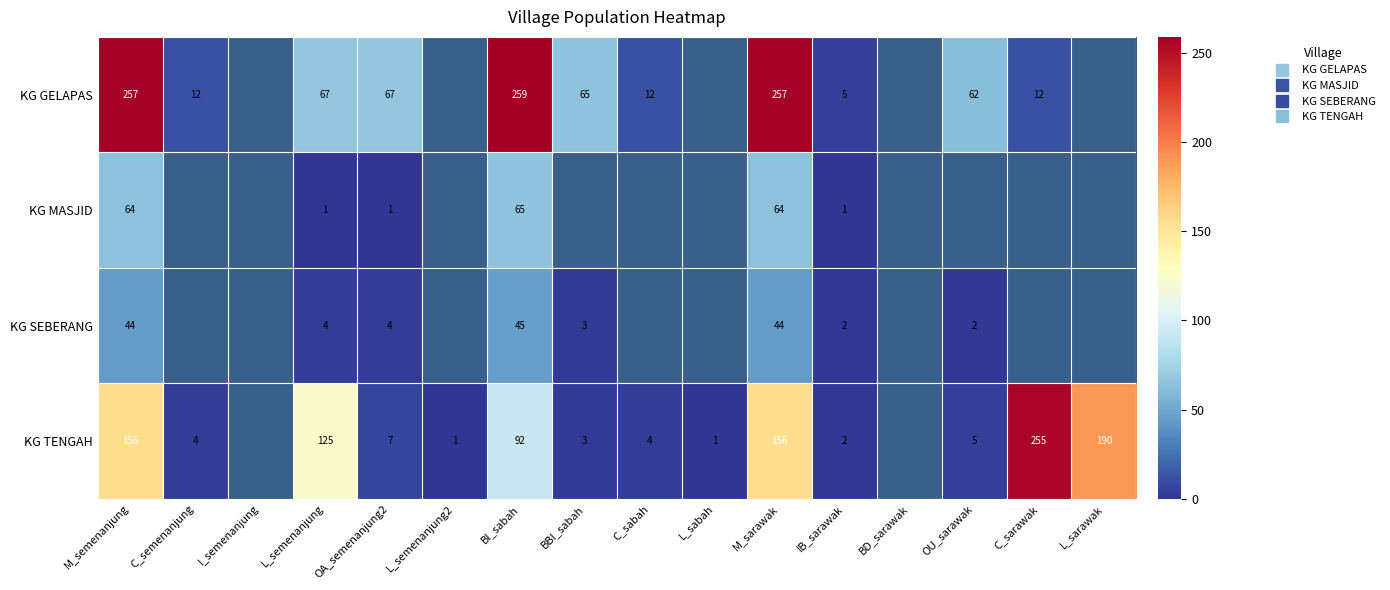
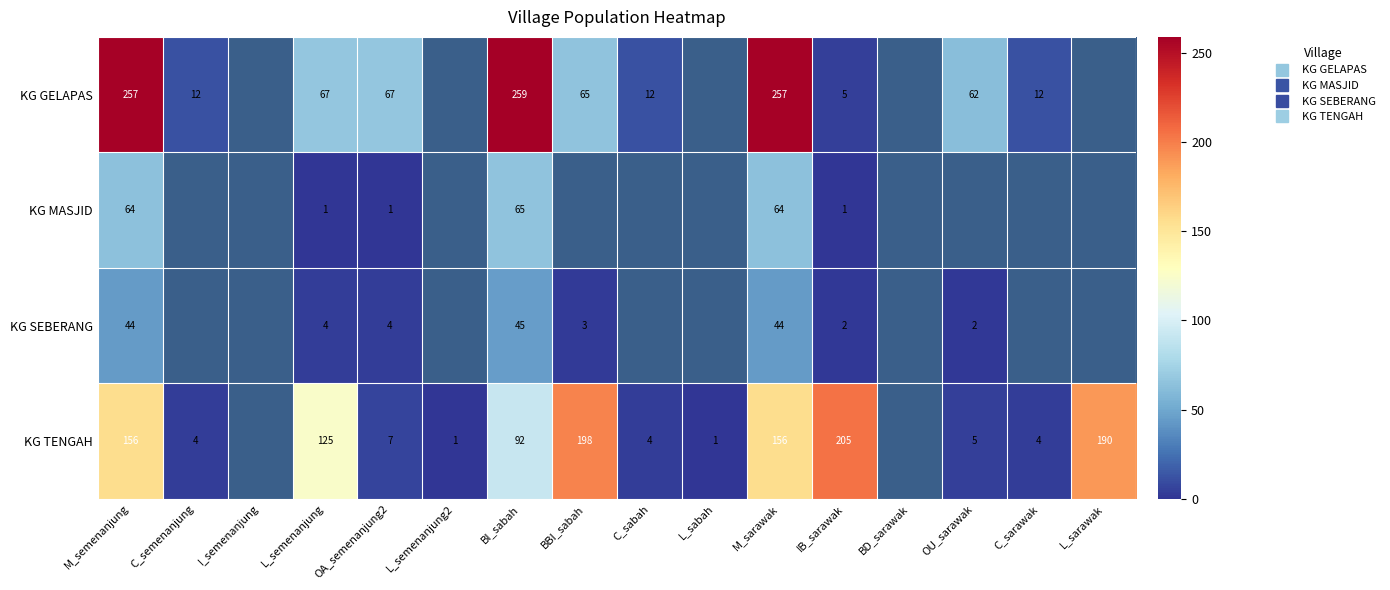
  {
    "KG GELAPAS": {
      "M_semenanjung": 257,
      "C_semenanjung": 12,
      "L_semenanjung": 67,
      "OA_semenanjung2": 67,
      "BI_sabah": 259,
      "BBI_sabah": 65,
      "C_sabah": 12,
      "M_sarawak": 257,
      "IB_sarawak": 5,
      "OU_sarawak": 62,
      "C_sarawak": 12
    },
    "KG MASJID": {
      "M_semenanjung": 64,
      "L_semenanjung": 1,
      "OA_semenanjung2": 1,
      "BI_sabah": 65,
      "M_sarawak": 64,
      "IB_sarawak": 1
    },
    "KG SEBERANG": {
      "M_semenanjung": 44,
      "L_semenanjung": 4,
      "OA_semenanjung2": 4,
      "BI_sabah": 45,
      "BBI_sabah": 3,
      "M_sarawak": 44,
      "IB_sarawak": 2,
      "OU_sarawak": 2
    },
    "KG TENGAH": {
      "M_semenanjung": 156,
      "C_semenanjung": 4,
      "L_semenanjung": 125,
      "OA_semenanjung2": 7,
      "L_semenanjung2": 1,
      "BI_sabah": 92,
-     "BBI_sabah": 3,
+     "BBI_sabah": 198,
      "C_sabah": 4,
      "L_sabah": 1,
      "M_sarawak": 156,
-     "IB_sarawak": 2,
+     "IB_sarawak": 205,
      "OU_sarawak": 5,
-     "C_sarawak": 255,
+     "C_sarawak": 4,
      "L_sarawak": 190
    }
  }
